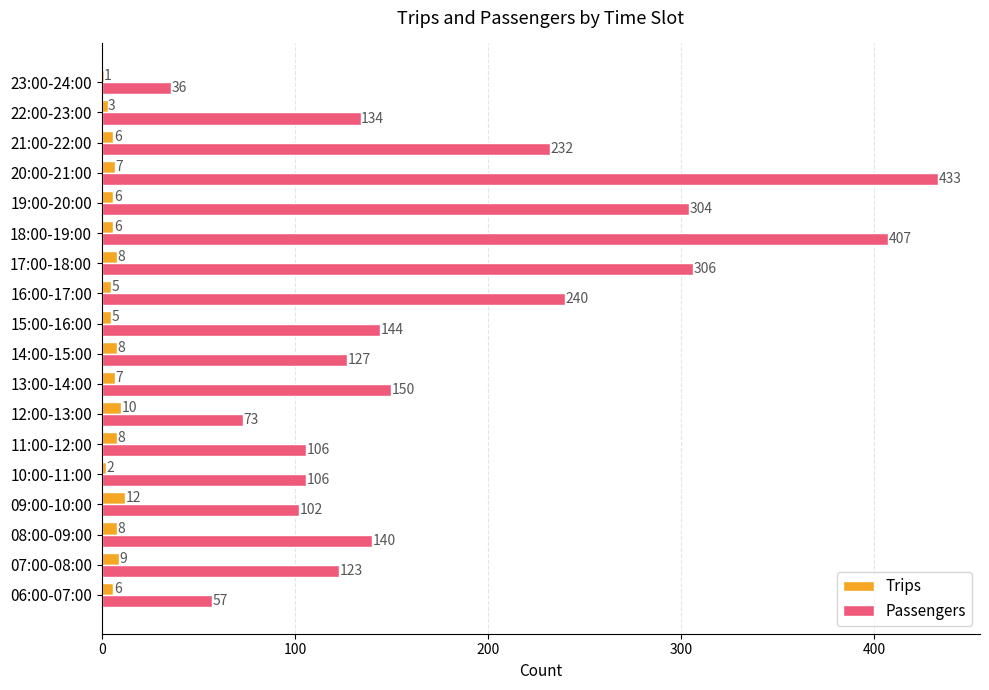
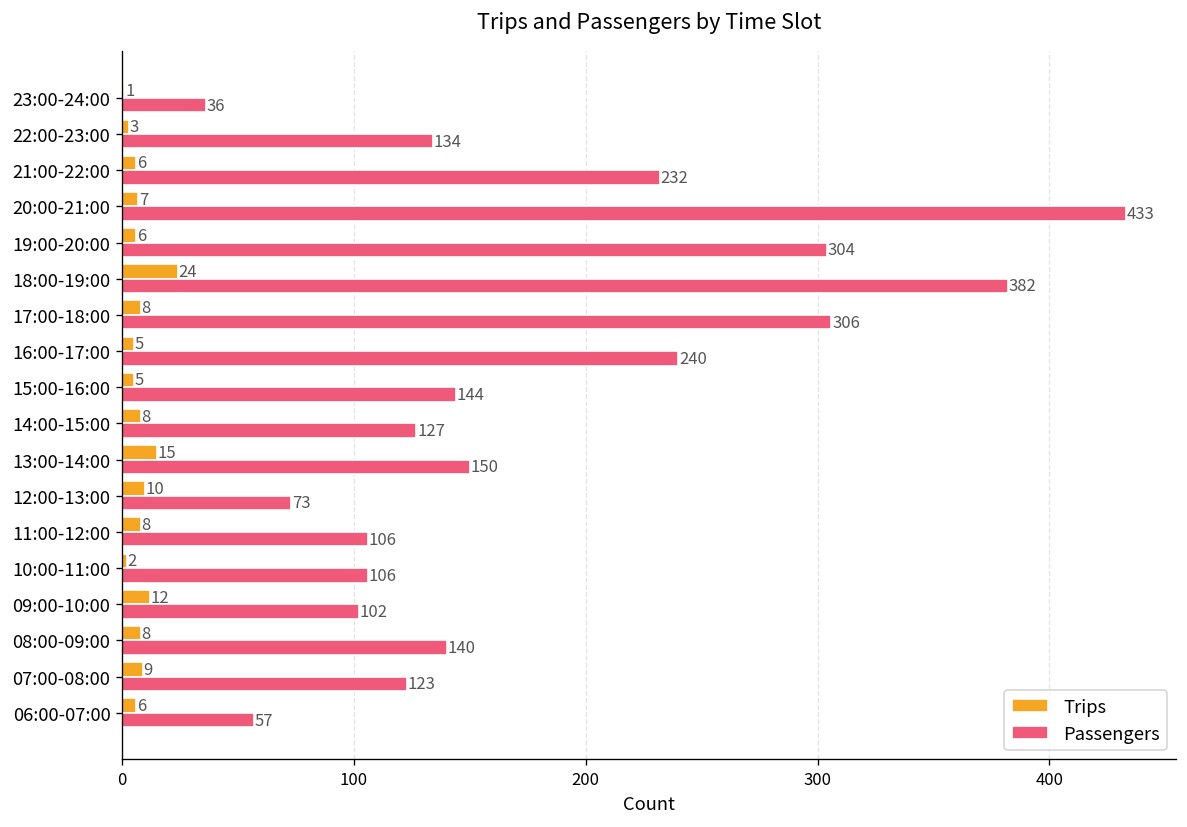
  {
    "Trips": {
      "23:00-24:00": 1,
      "22:00-23:00": 3,
      "21:00-22:00": 6,
      "20:00-21:00": 7,
      "19:00-20:00": 6,
-     "18:00-19:00": 6,
+     "18:00-19:00": 24,
      "17:00-18:00": 8,
      "16:00-17:00": 5,
      "15:00-16:00": 5,
      "14:00-15:00": 8,
-     "13:00-14:00": 7,
+     "13:00-14:00": 15,
      "12:00-13:00": 10,
      "11:00-12:00": 8,
      "10:00-11:00": 2,
      "09:00-10:00": 12,
      "08:00-09:00": 8,
      "07:00-08:00": 9,
      "06:00-07:00": 6
    },
    "Passengers": {
      "23:00-24:00": 36,
      "22:00-23:00": 134,
      "21:00-22:00": 232,
      "20:00-21:00": 433,
      "19:00-20:00": 304,
-     "18:00-19:00": 407,
+     "18:00-19:00": 382,
      "17:00-18:00": 306,
      "16:00-17:00": 240,
      "15:00-16:00": 144,
      "14:00-15:00": 127,
      "13:00-14:00": 150,
      "12:00-13:00": 73,
      "11:00-12:00": 106,
      "10:00-11:00": 106,
      "09:00-10:00": 102,
      "08:00-09:00": 140,
      "07:00-08:00": 123,
      "06:00-07:00": 57
    }
  }
